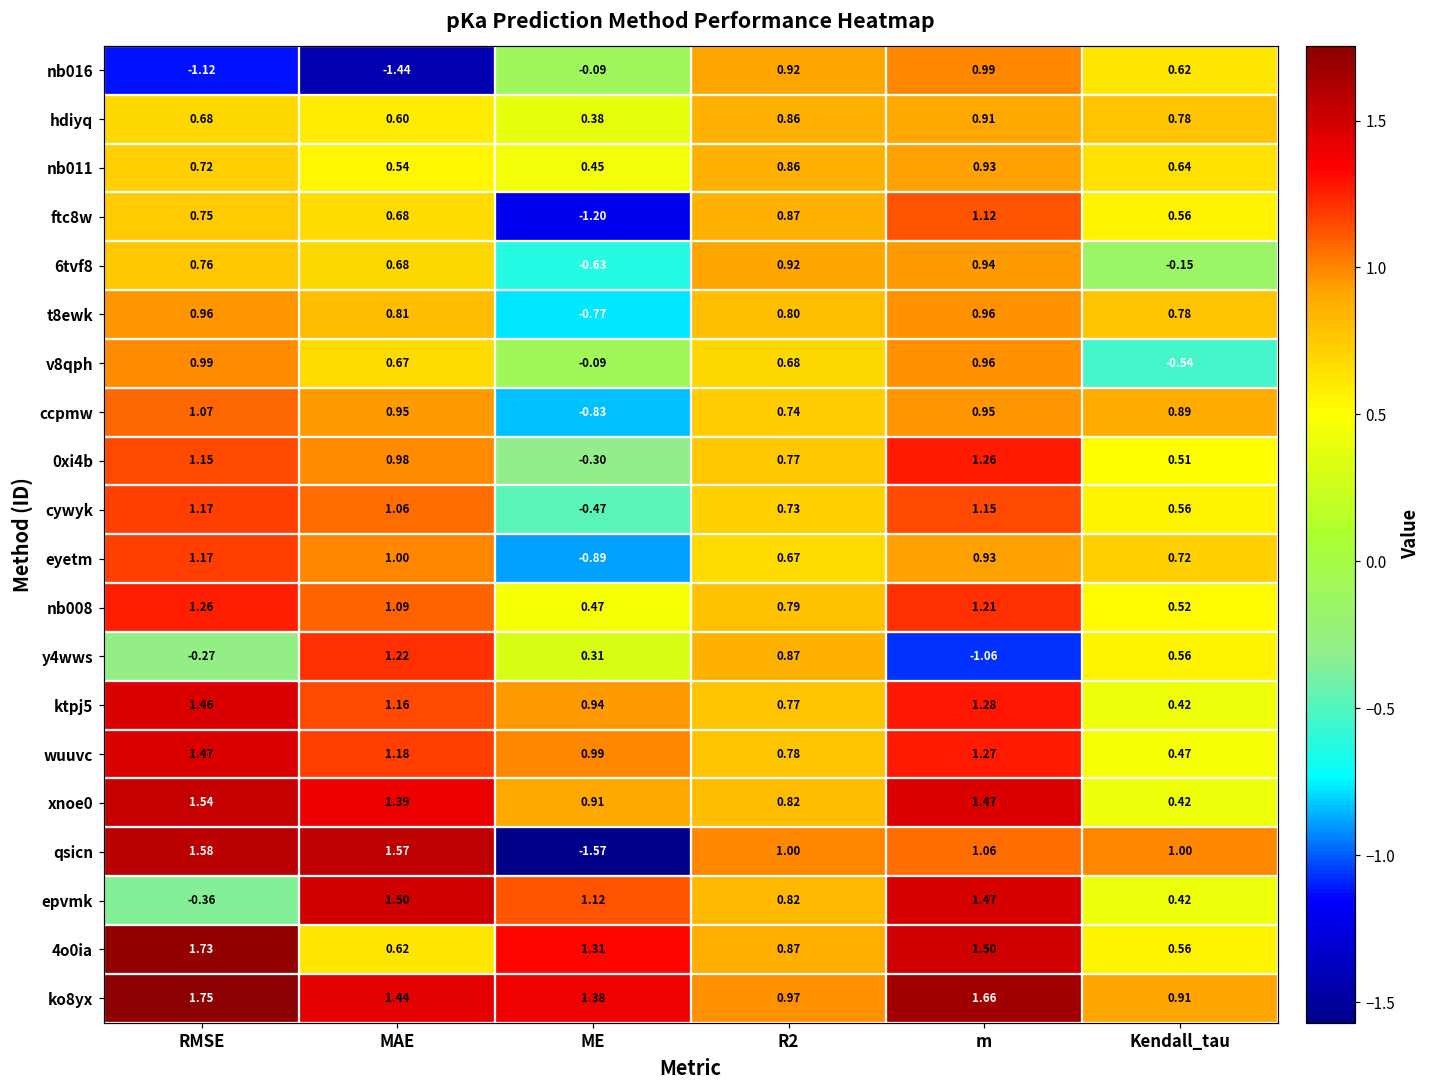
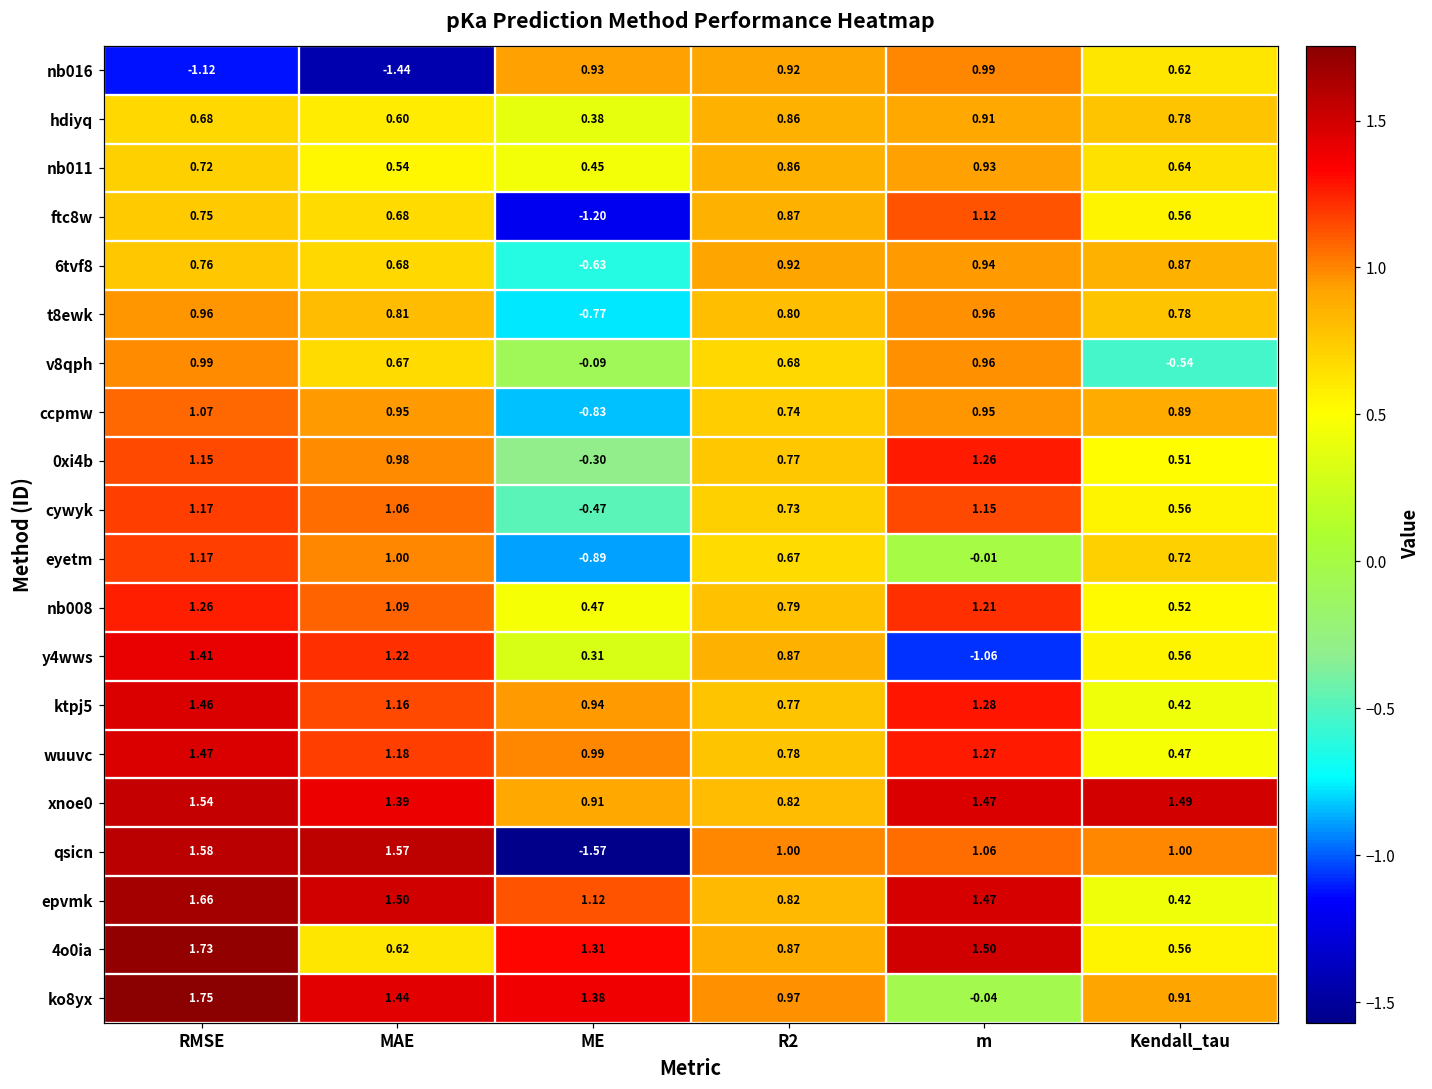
  {
    "nb016": {
      "RMSE": -1.12,
      "MAE": -1.44,
-     "ME": -0.09,
+     "ME": 0.93,
      "R2": 0.92,
      "m": 0.99,
      "Kendall_tau": 0.62
    },
    "hdiyq": {
      "RMSE": 0.68,
      "MAE": 0.60,
      "ME": 0.38,
      "R2": 0.86,
      "m": 0.91,
      "Kendall_tau": 0.78
    },
    "nb011": {
      "RMSE": 0.72,
      "MAE": 0.54,
      "ME": 0.45,
      "R2": 0.86,
      "m": 0.93,
      "Kendall_tau": 0.64
    },
    "ftc8w": {
      "RMSE": 0.75,
      "MAE": 0.68,
      "ME": -1.20,
      "R2": 0.87,
      "m": 1.12,
      "Kendall_tau": 0.56
    },
    "6tvf8": {
      "RMSE": 0.76,
      "MAE": 0.68,
      "ME": -0.63,
      "R2": 0.92,
      "m": 0.94,
-     "Kendall_tau": -0.15
+     "Kendall_tau": 0.87
    },
    "t8ewk": {
      "RMSE": 0.96,
      "MAE": 0.81,
      "ME": -0.77,
      "R2": 0.80,
      "m": 0.96,
      "Kendall_tau": 0.78
    },
    "v8qph": {
      "RMSE": 0.99,
      "MAE": 0.67,
      "ME": -0.09,
      "R2": 0.68,
      "m": 0.96,
      "Kendall_tau": -0.54
    },
    "ccpmw": {
      "RMSE": 1.07,
      "MAE": 0.95,
      "ME": -0.83,
      "R2": 0.74,
      "m": 0.95,
      "Kendall_tau": 0.89
    },
    "0xi4b": {
      "RMSE": 1.15,
      "MAE": 0.98,
      "ME": -0.30,
      "R2": 0.77,
      "m": 1.26,
      "Kendall_tau": 0.51
    },
    "cywyk": {
      "RMSE": 1.17,
      "MAE": 1.06,
      "ME": -0.47,
      "R2": 0.73,
      "m": 1.15,
      "Kendall_tau": 0.56
    },
    "eyetm": {
      "RMSE": 1.17,
      "MAE": 1.00,
      "ME": -0.89,
      "R2": 0.67,
-     "m": 0.93,
+     "m": -0.01,
      "Kendall_tau": 0.72
    },
    "nb008": {
      "RMSE": 1.26,
      "MAE": 1.09,
      "ME": 0.47,
      "R2": 0.79,
      "m": 1.21,
      "Kendall_tau": 0.52
    },
    "y4wws": {
-     "RMSE": -0.27,
+     "RMSE": 1.41,
      "MAE": 1.22,
      "ME": 0.31,
      "R2": 0.87,
      "m": -1.06,
      "Kendall_tau": 0.56
    },
    "ktpj5": {
      "RMSE": 1.46,
      "MAE": 1.16,
      "ME": 0.94,
      "R2": 0.77,
      "m": 1.28,
      "Kendall_tau": 0.42
    },
    "wuuvc": {
      "RMSE": 1.47,
      "MAE": 1.18,
      "ME": 0.99,
      "R2": 0.78,
      "m": 1.27,
      "Kendall_tau": 0.47
    },
    "xnoe0": {
      "RMSE": 1.54,
      "MAE": 1.39,
      "ME": 0.91,
      "R2": 0.82,
      "m": 1.47,
-     "Kendall_tau": 0.42
+     "Kendall_tau": 1.49
    },
    "qsicn": {
      "RMSE": 1.58,
      "MAE": 1.57,
      "ME": -1.57,
      "R2": 1.00,
      "m": 1.06,
      "Kendall_tau": 1.00
    },
    "epvmk": {
-     "RMSE": -0.36,
+     "RMSE": 1.66,
      "MAE": 1.50,
      "ME": 1.12,
      "R2": 0.82,
      "m": 1.47,
      "Kendall_tau": 0.42
    },
    "4o0ia": {
      "RMSE": 1.73,
      "MAE": 0.62,
      "ME": 1.31,
      "R2": 0.87,
      "m": 1.50,
      "Kendall_tau": 0.56
    },
    "ko8yx": {
      "RMSE": 1.75,
      "MAE": 1.44,
      "ME": 1.38,
      "R2": 0.97,
-     "m": 1.66,
+     "m": -0.04,
      "Kendall_tau": 0.91
    }
  }
